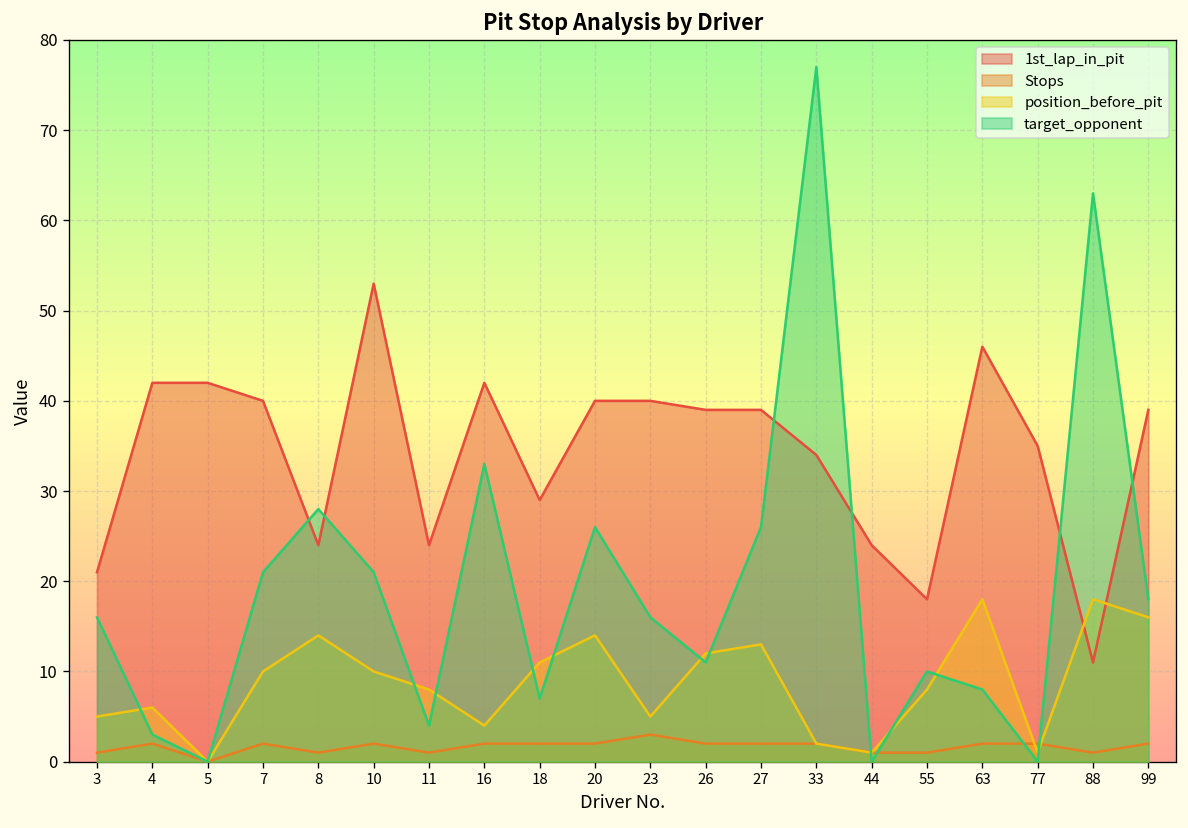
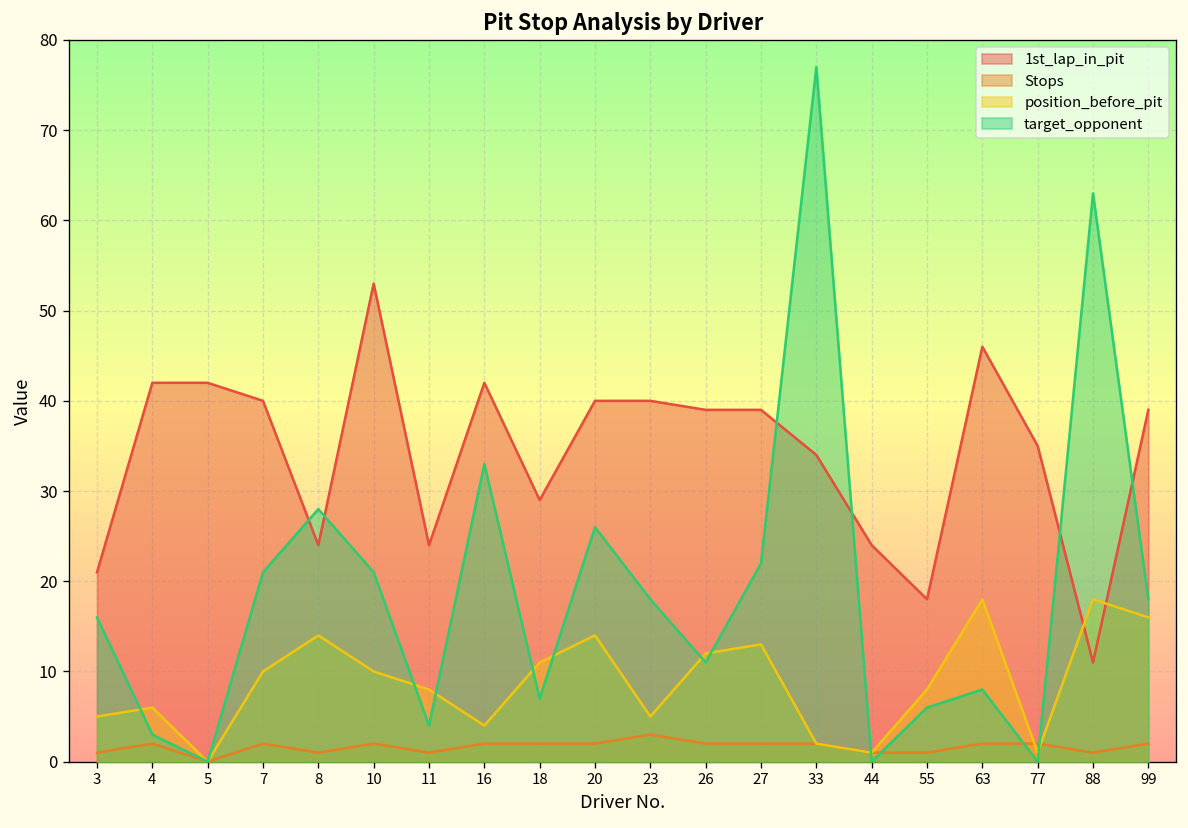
  {
    "target_opponent": {
      "3": 16,
      "4": 3,
      "7": 21,
      "8": 28,
      "10": 21,
      "11": 4,
      "16": 33,
      "18": 7,
      "20": 26,
-     "23": 16,
+     "23": 18,
      "26": 11,
-     "27": 26,
+     "27": 22,
      "33": 77,
      "44": 0,
-     "55": 10,
+     "55": 6,
      "63": 8,
      "77": 0,
      "88": 63,
      "99": 18
    }
  }
